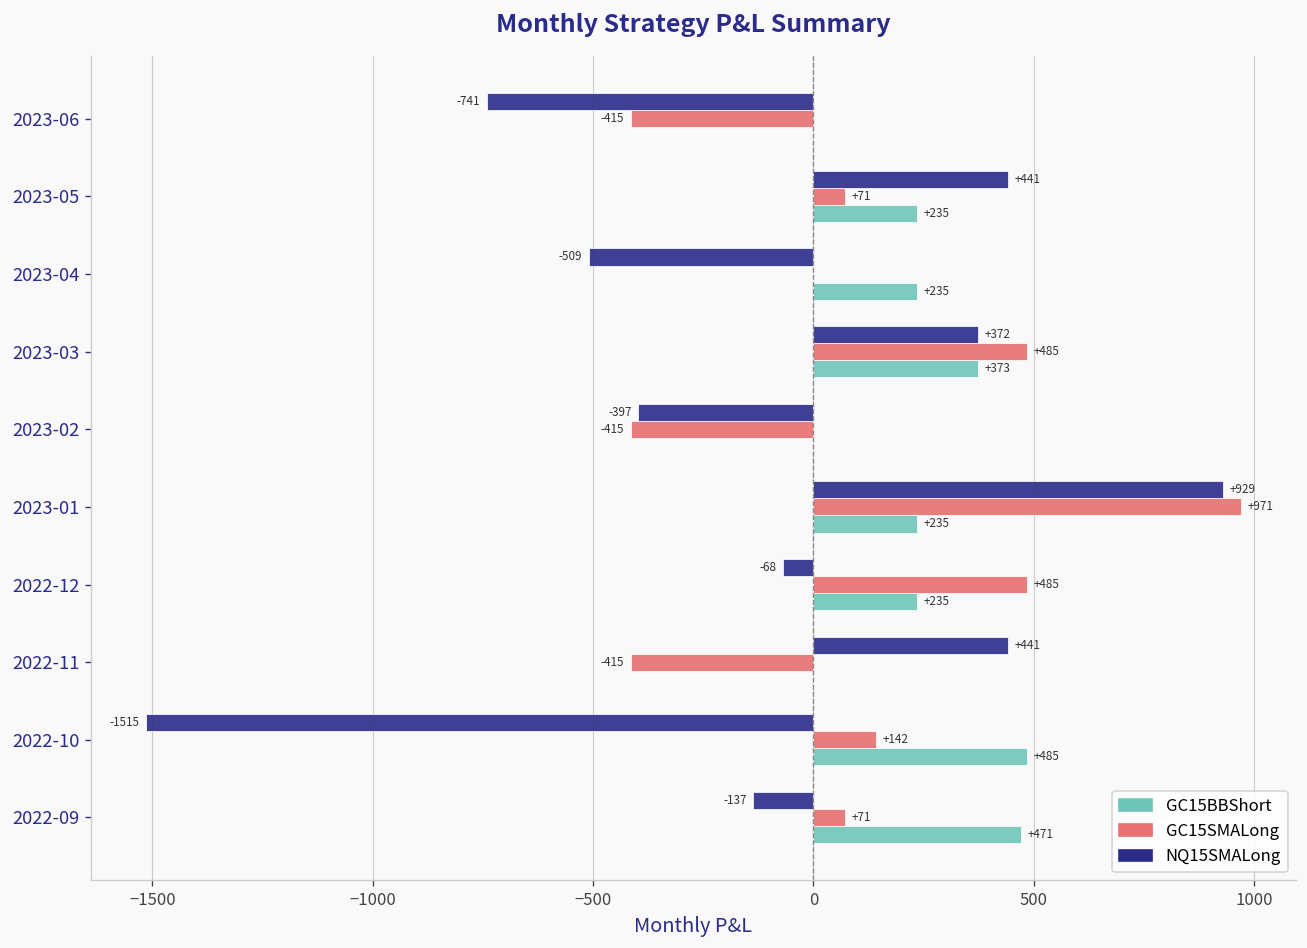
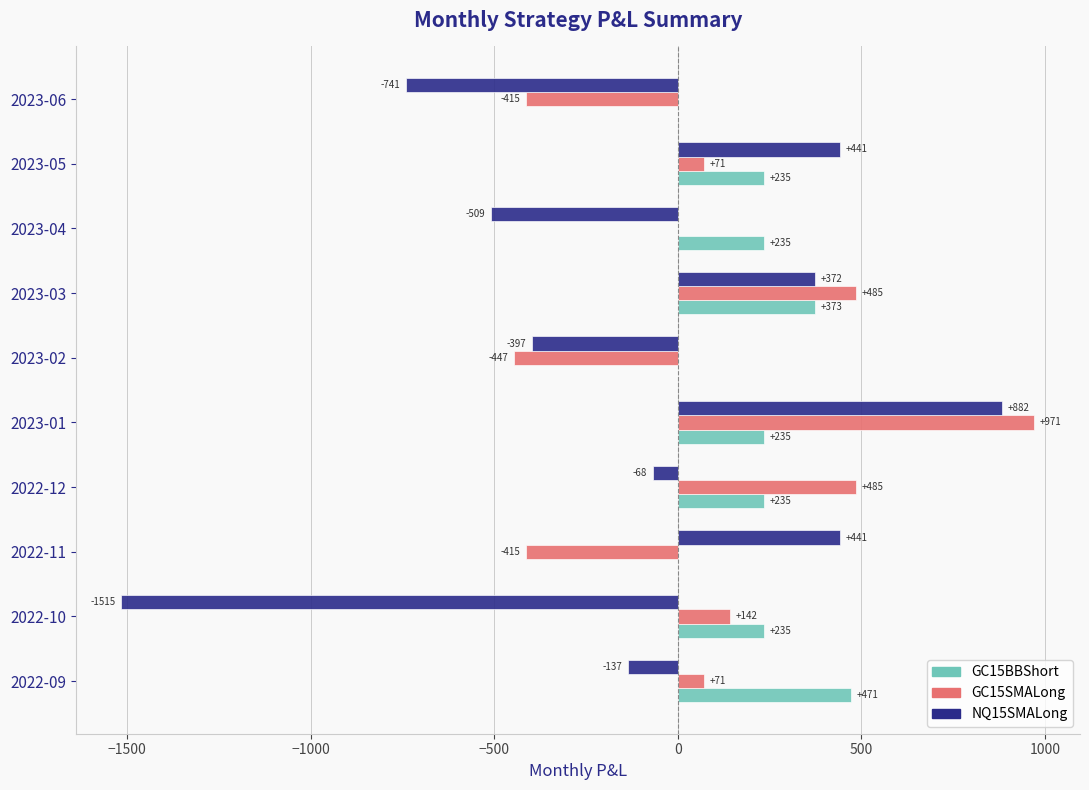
  {
    "GC15BBShort": {
      "2023-05": "+235",
      "2023-04": "+235",
      "2023-03": "+373",
      "2023-01": "+235",
      "2022-12": "+235",
-     "2022-10": "+485",
+     "2022-10": "+235",
      "2022-09": "+471"
    },
    "GC15SMALong": {
      "2023-06": "-415",
      "2023-05": "+71",
      "2023-03": "+485",
-     "2023-02": "-415",
+     "2023-02": "-447",
      "2023-01": "+971",
      "2022-12": "+485",
      "2022-11": "-415",
      "2022-10": "+142",
      "2022-09": "+71"
    },
    "NQ15SMALong": {
      "2023-06": "-741",
      "2023-05": "+441",
      "2023-04": "-509",
      "2023-03": "+372",
      "2023-02": "-397",
-     "2023-01": "+929",
+     "2023-01": "+882",
      "2022-12": "-68",
      "2022-11": "+441",
      "2022-10": "-1515",
      "2022-09": "-137"
    }
  }
